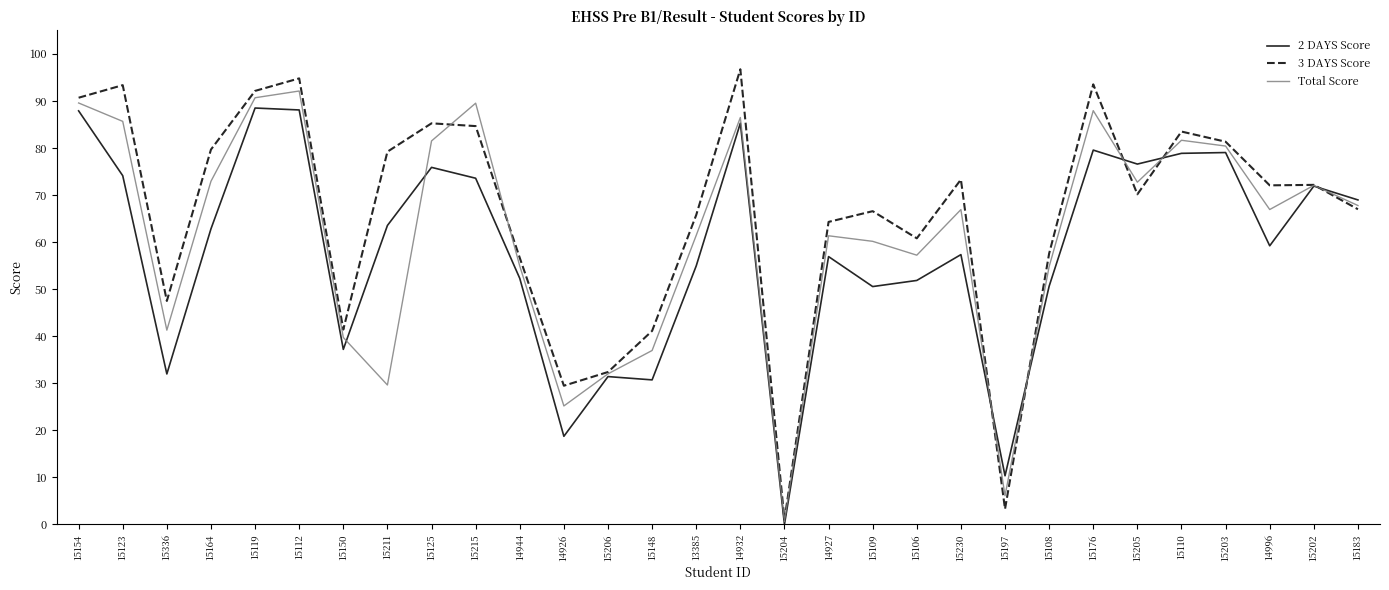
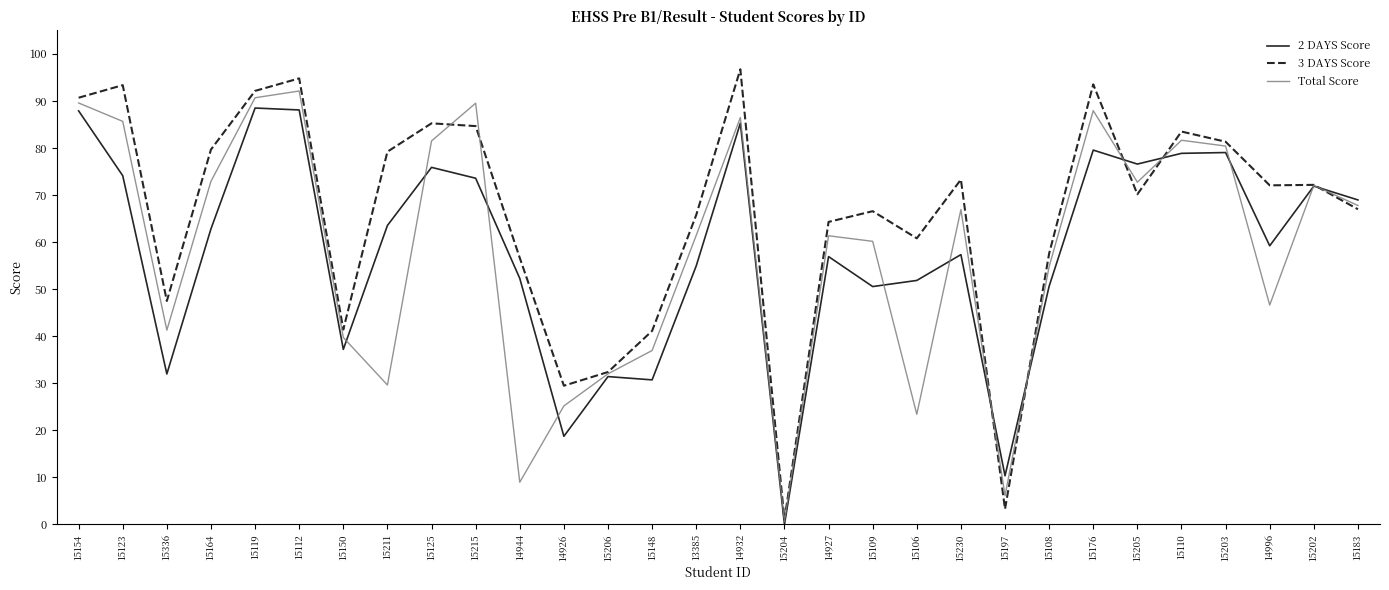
  {
    "Total Score": {
      "15154": 90,
      "15123": 86,
      "15336": 41,
      "15164": 73,
      "15119": 91,
      "15112": 92,
      "15150": 40,
      "15211": 30,
      "15125": 81,
      "15215": 90,
-     "14944": 55,
+     "14944": 9,
      "14926": 25,
      "15148": 37,
      "13385": 61,
      "14932": 86,
      "14927": 61,
      "15109": 60,
-     "15106": 57,
+     "15106": 23,
      "15230": 67,
      "15197": 6,
      "15108": 55,
      "15176": 88,
      "15205": 73,
      "15110": 82,
      "15203": 80,
-     "14996": 67,
+     "14996": 47,
      "15183": 68
    }
  }
